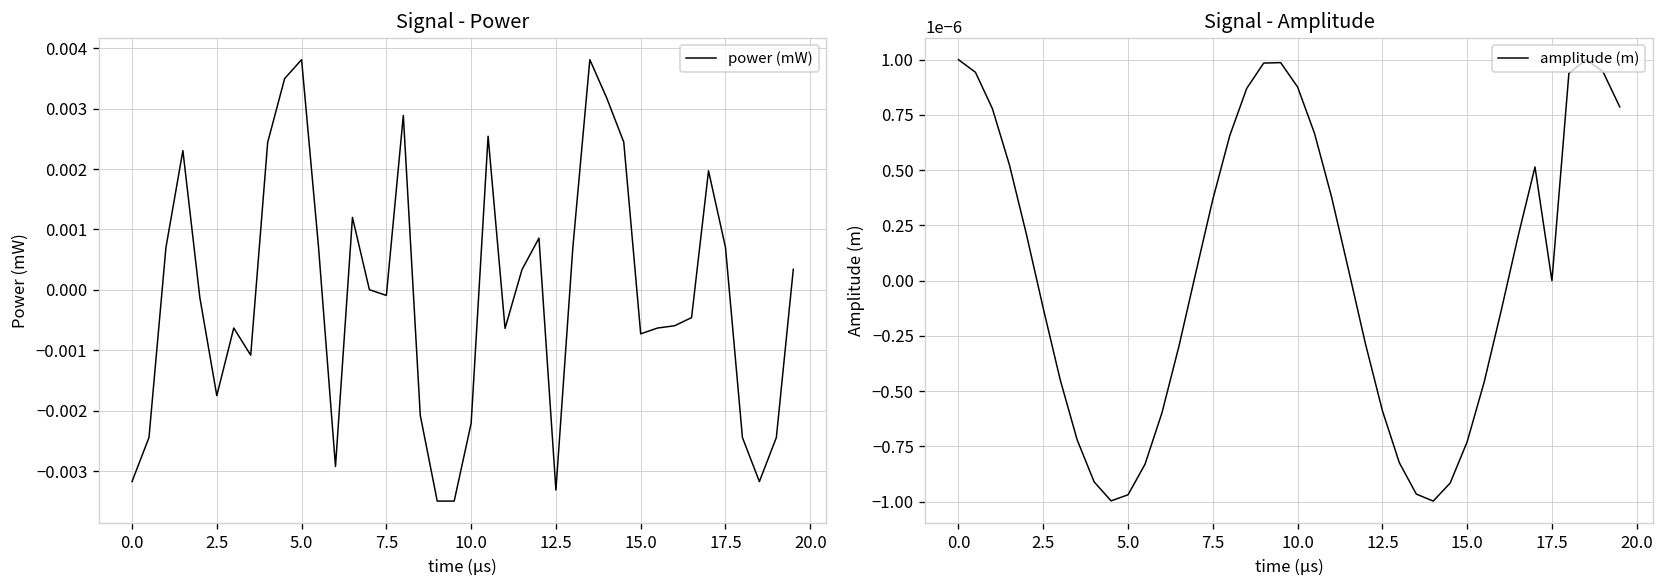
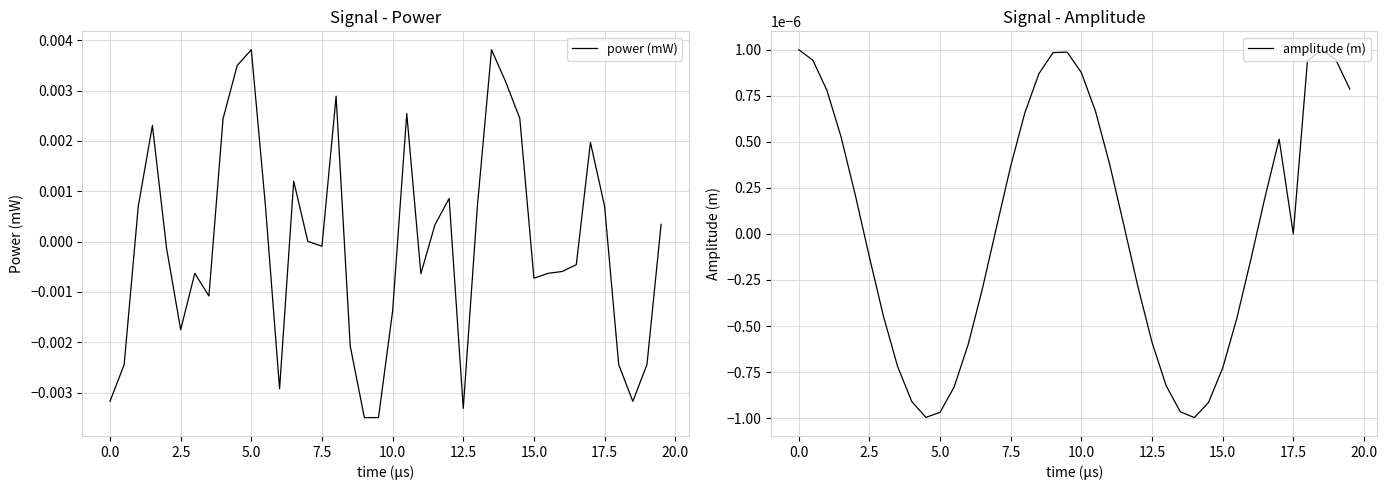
  {
    "Signal - Power": {
      "0.0": -0.0032,
      "2.5": -0.0018,
      "5.0": 0.0038,
      "7.5": -0.0001,
-     "10.0": -0.0022,
+     "10.0": -0.0014,
      "12.5": -0.0033,
      "15.0": -0.0007,
      "17.5": 0.0007
    },
    "Signal - Amplitude": {
      "0.0": 0.00000100,
      "2.5": -0.00000013,
      "5.0": -0.00000097,
      "7.5": 0.00000037,
      "10.0": 0.00000088,
      "12.5": -0.00000059,
      "15.0": -0.00000073,
      "17.5": 0.00000000
    }
  }
